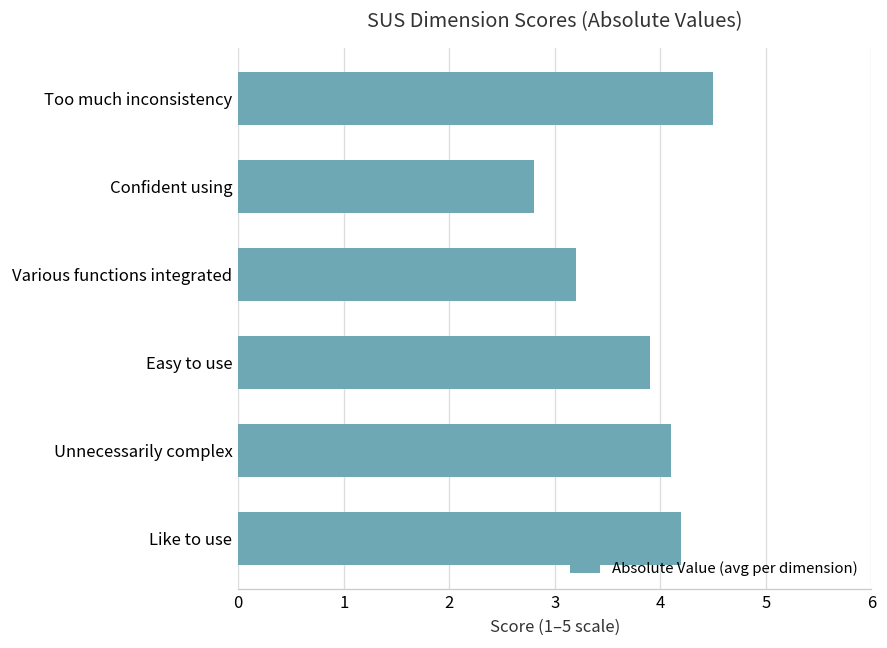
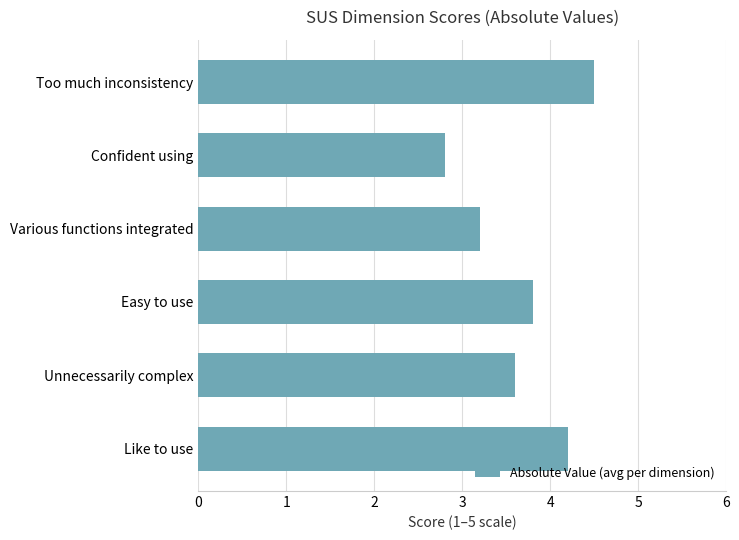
  {
    "Too much inconsistency": 4.5,
    "Confident using": 2.8,
    "Various functions integrated": 3.2,
-   "Easy to use": 3.9,
-   "Unnecessarily complex": 4.1,
+   "Easy to use": 3.8,
+   "Unnecessarily complex": 3.6,
    "Like to use": 4.2
  }
